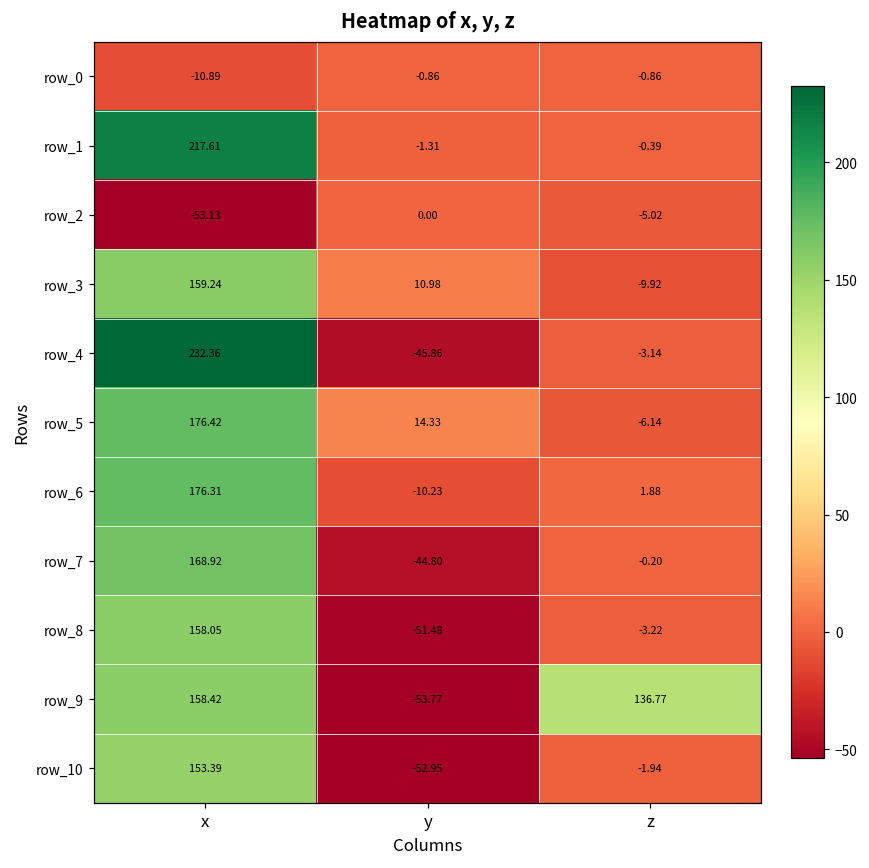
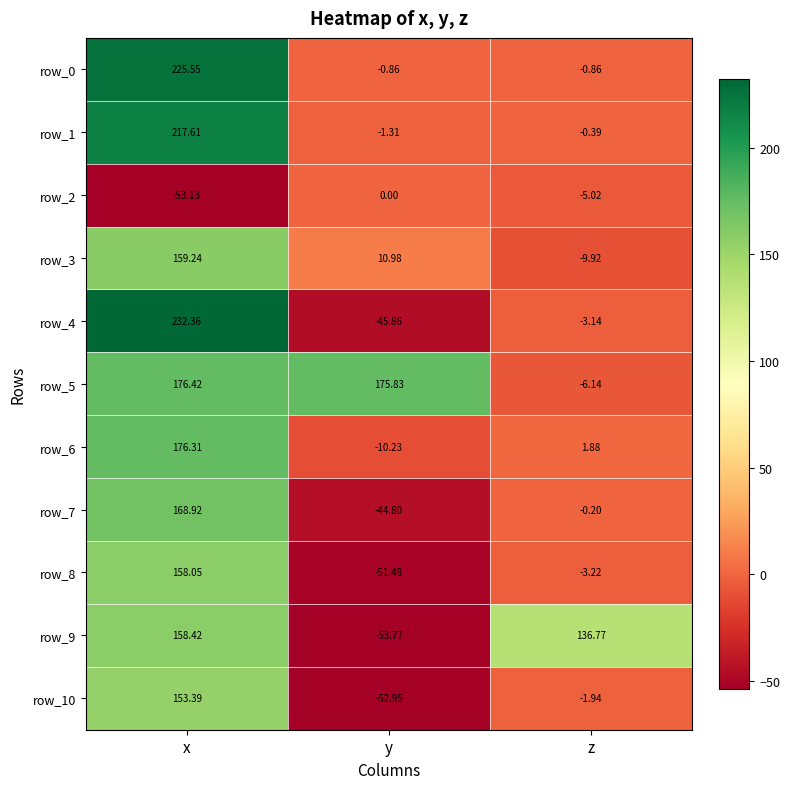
  {
    "row_0": {
-     "x": -10.89,
+     "x": 225.55,
      "y": -0.86,
      "z": -0.86
    },
    "row_1": {
      "x": 217.61,
      "y": -1.31,
      "z": -0.39
    },
    "row_2": {
      "x": -53.13,
      "y": 0.00,
      "z": -5.02
    },
    "row_3": {
      "x": 159.24,
      "y": 10.98,
      "z": -9.92
    },
    "row_4": {
      "x": 232.36,
      "y": -45.86,
      "z": -3.14
    },
    "row_5": {
      "x": 176.42,
-     "y": 14.33,
+     "y": 175.83,
      "z": -6.14
    },
    "row_6": {
      "x": 176.31,
      "y": -10.23,
      "z": 1.88
    },
    "row_7": {
      "x": 168.92,
      "y": -44.80,
      "z": -0.20
    },
    "row_8": {
      "x": 158.05,
      "y": -51.48,
      "z": -3.22
    },
    "row_9": {
      "x": 158.42,
      "y": -53.77,
      "z": 136.77
    },
    "row_10": {
      "x": 153.39,
      "y": -52.95,
      "z": -1.94
    }
  }
